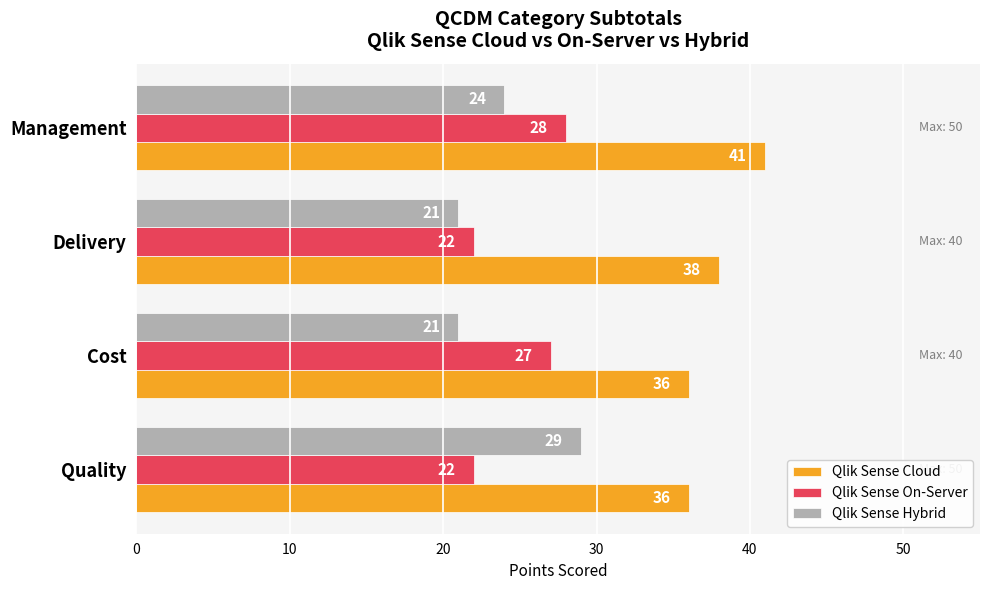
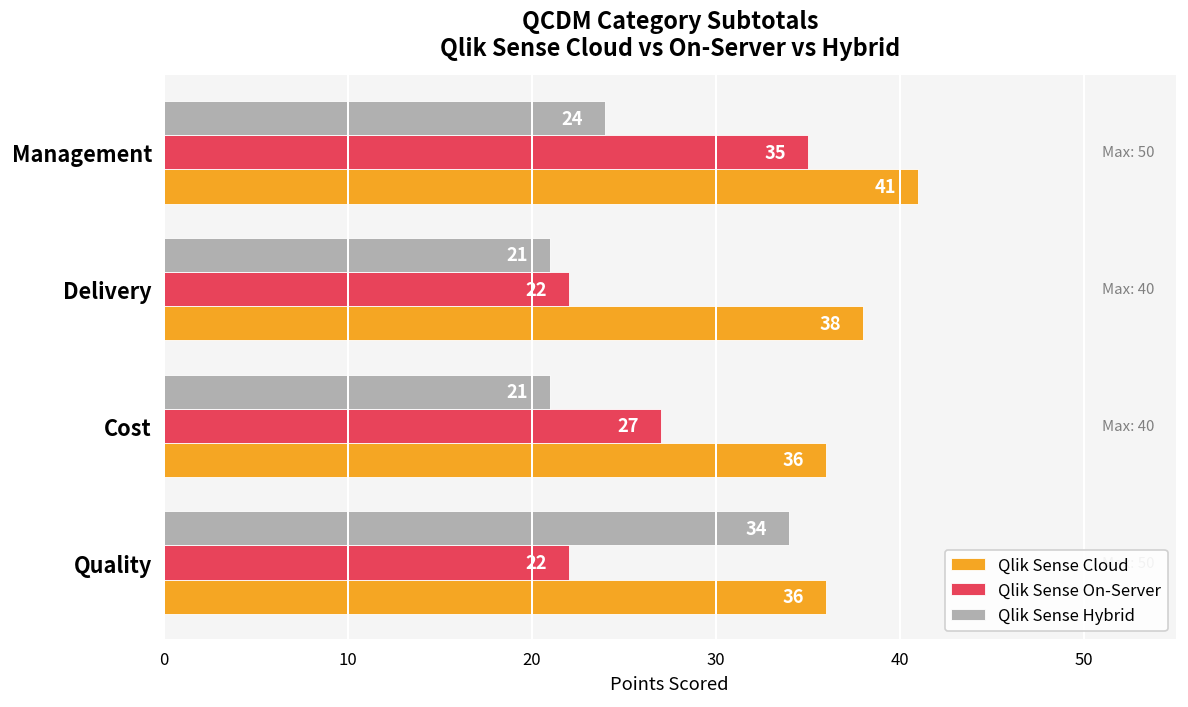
  {
    "Qlik Sense Cloud": {
      "Management": 41,
      "Delivery": 38,
      "Cost": 36,
      "Quality": 36
    },
    "Qlik Sense On-Server": {
-     "Management": 28,
+     "Management": 35,
      "Delivery": 22,
      "Cost": 27,
      "Quality": 22
    },
    "Qlik Sense Hybrid": {
      "Management": 24,
      "Delivery": 21,
      "Cost": 21,
-     "Quality": 29
+     "Quality": 34
    }
  }
